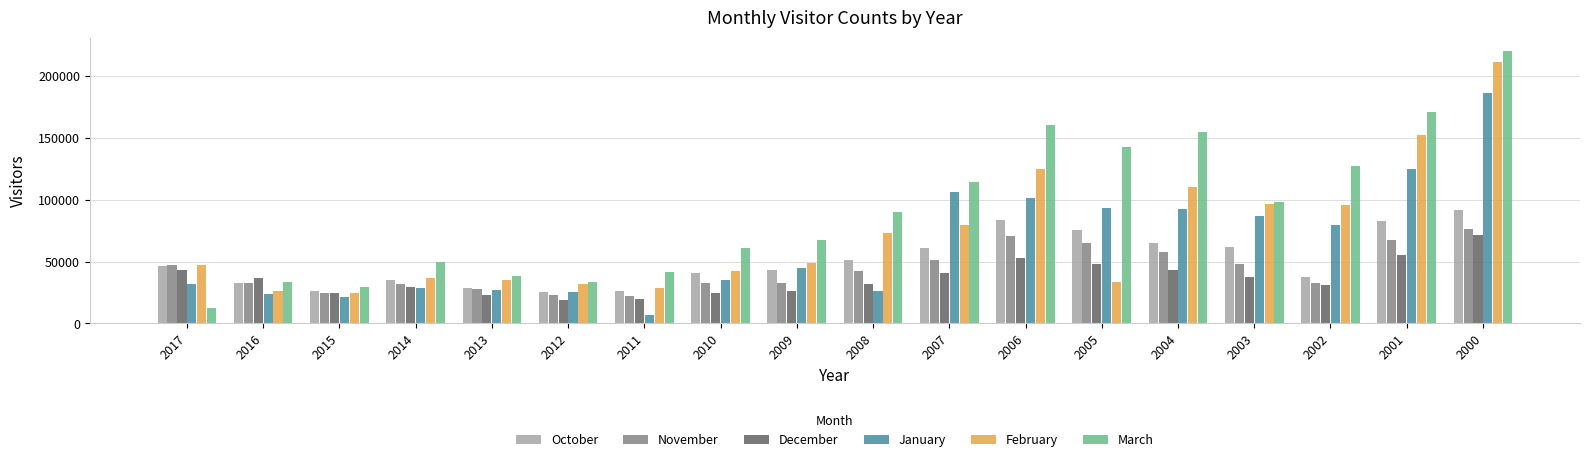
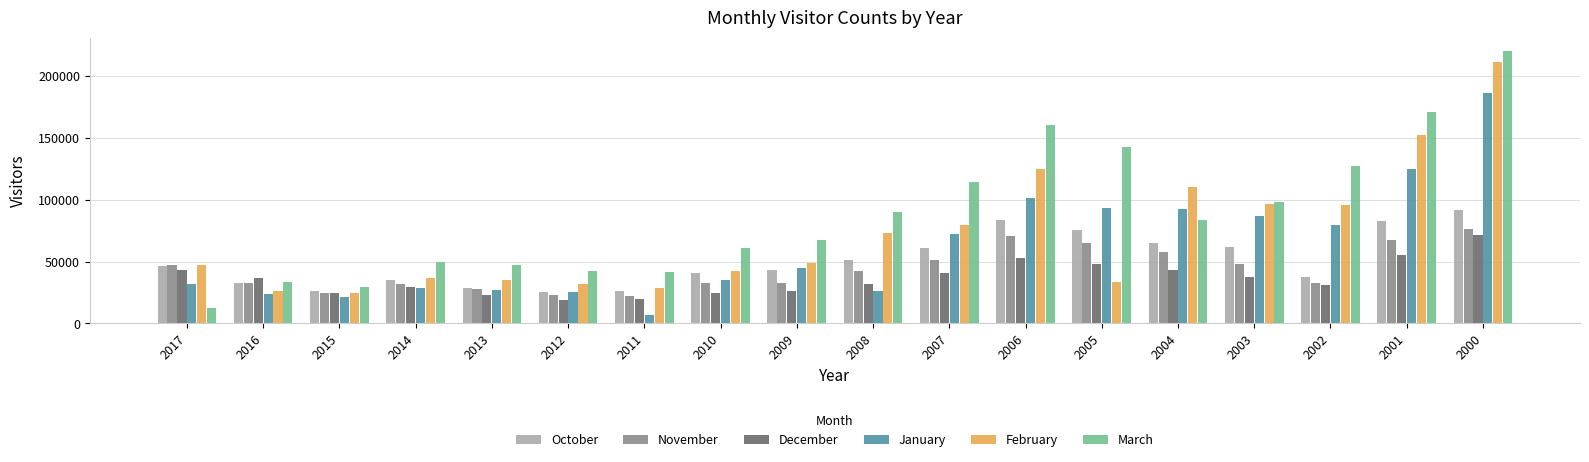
  {
    "January": {
      "2017": 32000,
      "2016": 24000,
      "2015": 22000,
      "2014": 29000,
      "2013": 27000,
      "2012": 26000,
      "2011": 7000,
      "2010": 35000,
      "2009": 45000,
      "2008": 26000,
-     "2007": 106000,
+     "2007": 72000,
      "2006": 101000,
      "2005": 93000,
      "2004": 93000,
      "2003": 87000,
      "2002": 80000,
      "2001": 125000,
      "2000": 186000
    },
    "February": {
      "2017": 48000,
      "2016": 26000,
      "2015": 24000,
      "2014": 36000,
      "2013": 35000,
      "2012": 32000,
      "2011": 29000,
      "2010": 43000,
      "2009": 49000,
      "2008": 73000,
      "2007": 79000,
      "2006": 125000,
      "2005": 33000,
      "2004": 111000,
      "2003": 97000,
      "2002": 96000,
      "2001": 152000,
      "2000": 211000
    },
    "March": {
      "2017": 12000,
      "2016": 33000,
      "2015": 30000,
      "2014": 50000,
-     "2013": 38000,
-     "2012": 33000,
+     "2013": 47000,
+     "2012": 42000,
      "2011": 42000,
      "2010": 61000,
      "2009": 67000,
      "2008": 90000,
      "2007": 114000,
      "2006": 161000,
      "2005": 143000,
-     "2004": 155000,
+     "2004": 84000,
      "2003": 98000,
      "2002": 127000,
      "2001": 171000,
      "2000": 220000
    }
  }
